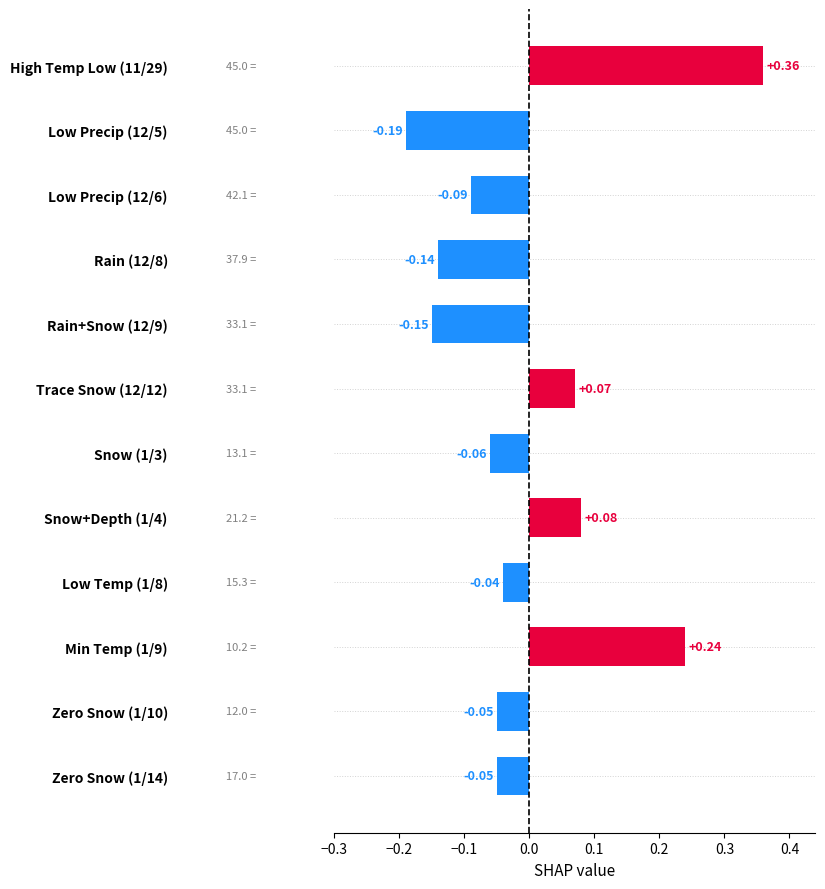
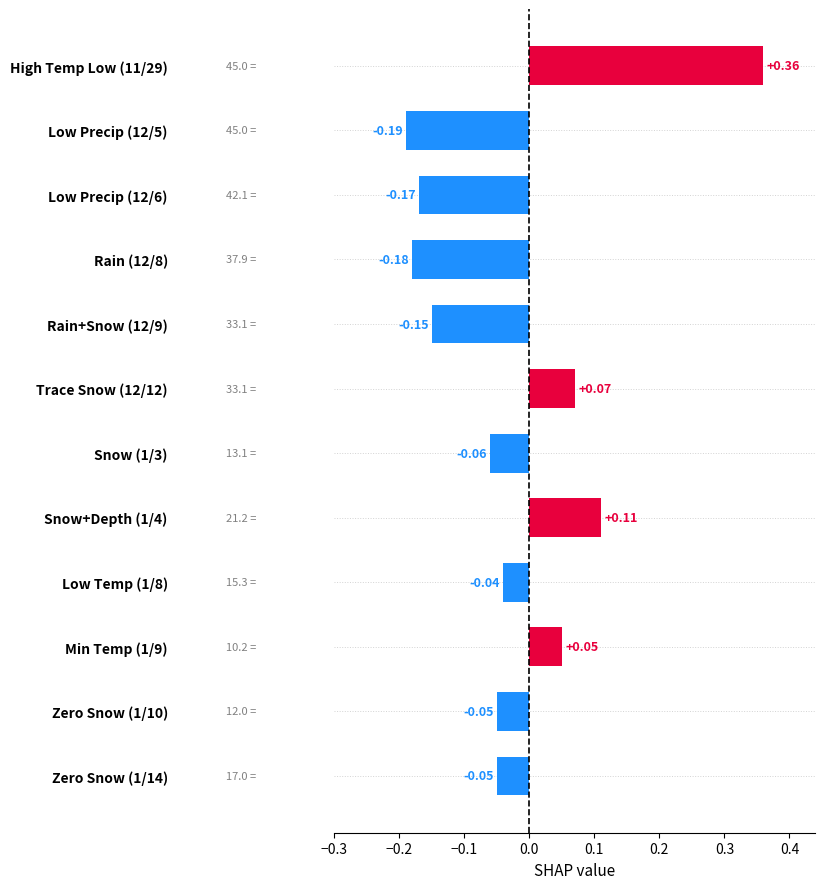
  {
    "High Temp Low (11/29)": "+0.36",
    "Low Precip (12/5)": "-0.19",
-   "Low Precip (12/6)": "-0.09",
-   "Rain (12/8)": "-0.14",
+   "Low Precip (12/6)": "-0.17",
+   "Rain (12/8)": "-0.18",
    "Rain+Snow (12/9)": "-0.15",
    "Trace Snow (12/12)": "+0.07",
    "Snow (1/3)": "-0.06",
-   "Snow+Depth (1/4)": "+0.08",
+   "Snow+Depth (1/4)": "+0.11",
    "Low Temp (1/8)": "-0.04",
-   "Min Temp (1/9)": "+0.24",
+   "Min Temp (1/9)": "+0.05",
    "Zero Snow (1/10)": "-0.05",
    "Zero Snow (1/14)": "-0.05"
  }
